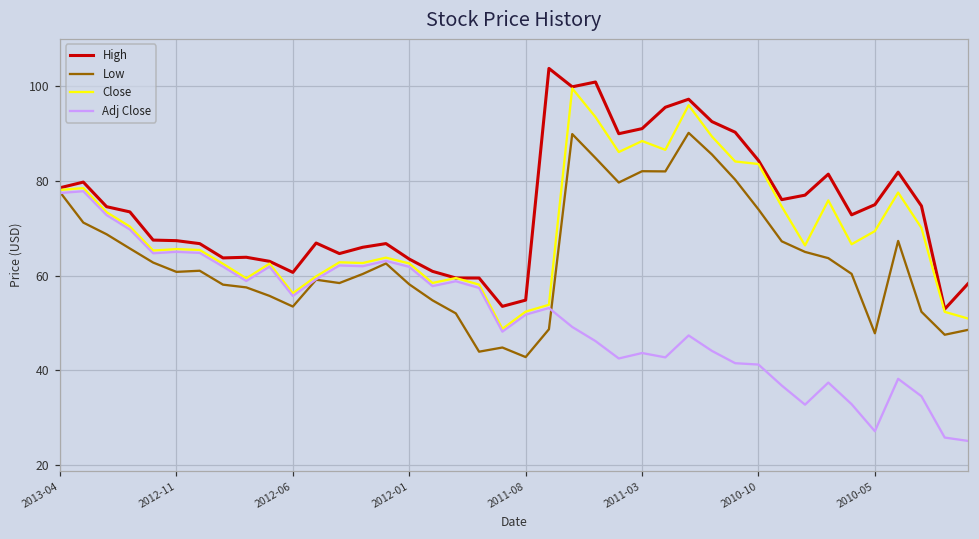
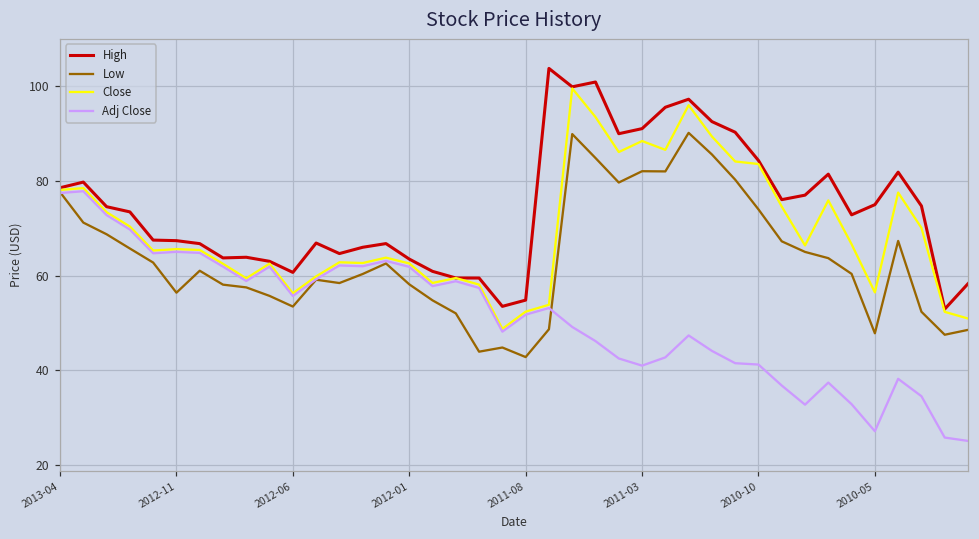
  {
    "High": {
      "2012-11": 67,
      "2012-06": 61,
      "2012-01": 64,
      "2011-08": 55,
      "2011-03": 91,
      "2010-10": 84,
      "2010-05": 75
    },
    "Low": {
-     "2012-11": 61,
+     "2012-11": 56,
      "2012-06": 53,
      "2012-01": 58,
      "2011-08": 43,
      "2011-03": 82,
      "2010-10": 74,
      "2010-05": 48
    },
    "Close": {
      "2012-01": 63,
      "2011-08": 52,
      "2011-03": 88,
      "2010-10": 84,
-     "2010-05": 69
+     "2010-05": 56
    },
    "Adj Close": {
      "2012-01": 62,
      "2011-08": 52,
-     "2011-03": 44,
+     "2011-03": 41,
      "2010-10": 41,
      "2010-05": 27
    }
  }
